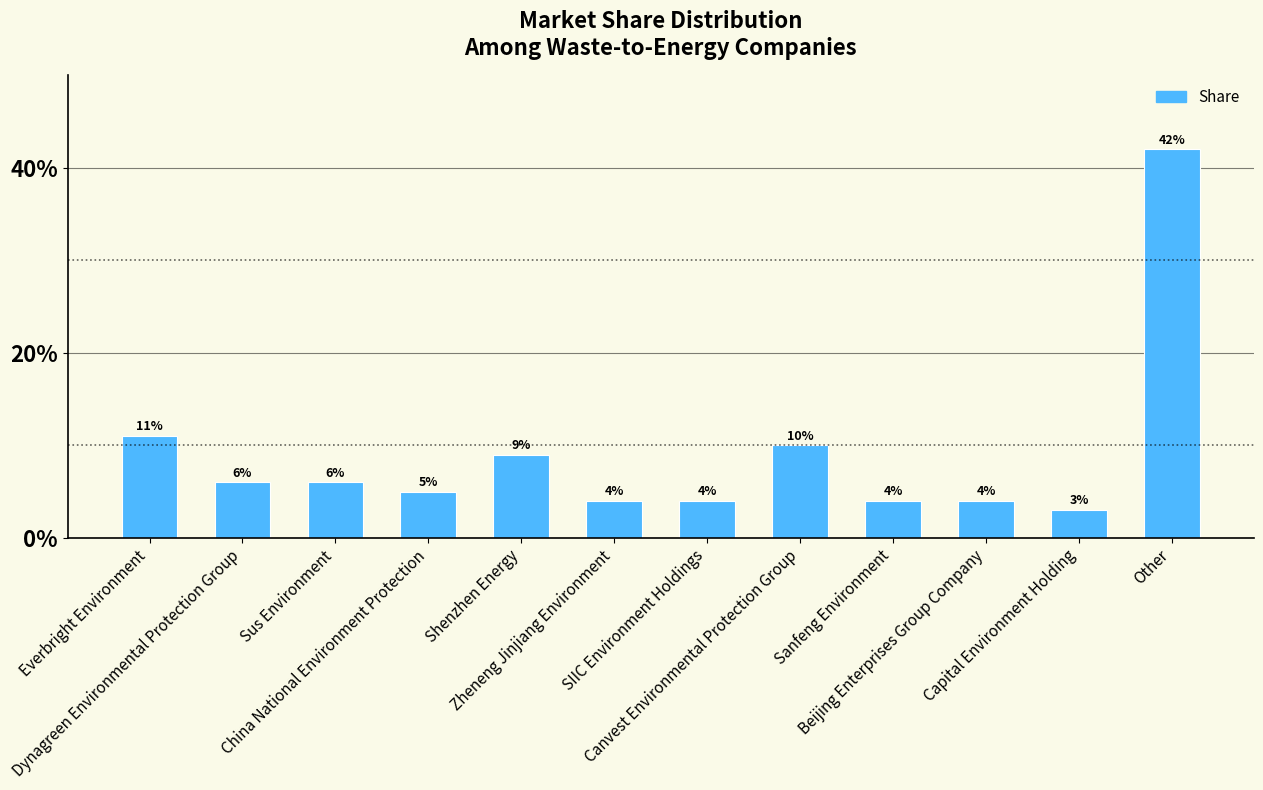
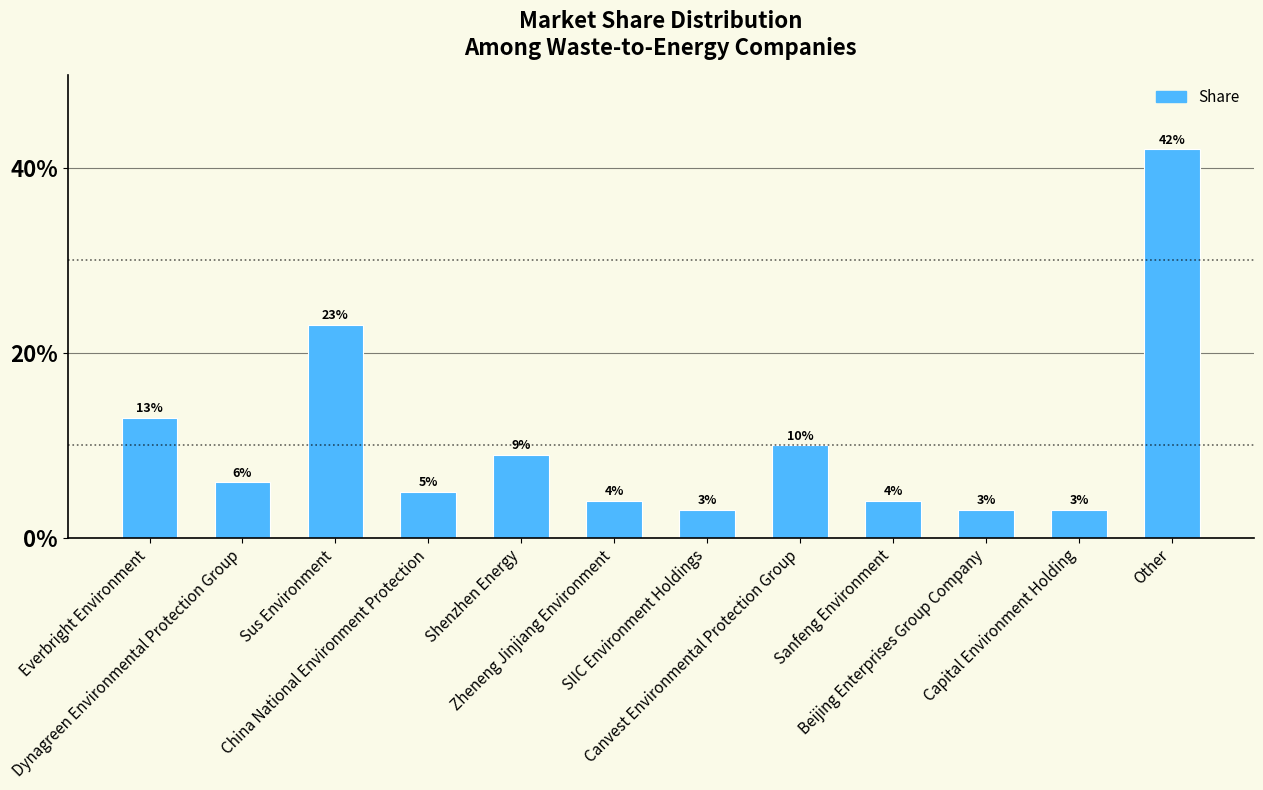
  {
-   "Everbright Environment": "11%",
+   "Everbright Environment": "13%",
    "Dynagreen Environmental Protection Group": "6%",
-   "Sus Environment": "6%",
+   "Sus Environment": "23%",
    "China National Environment Protection": "5%",
    "Shenzhen Energy": "9%",
    "Zheneng Jinjiang Environment": "4%",
-   "SIIC Environment Holdings": "4%",
+   "SIIC Environment Holdings": "3%",
    "Canvest Environmental Protection Group": "10%",
    "Sanfeng Environment": "4%",
-   "Beijing Enterprises Group Company": "4%",
+   "Beijing Enterprises Group Company": "3%",
    "Capital Environment Holding": "3%",
    "Other": "42%"
  }
